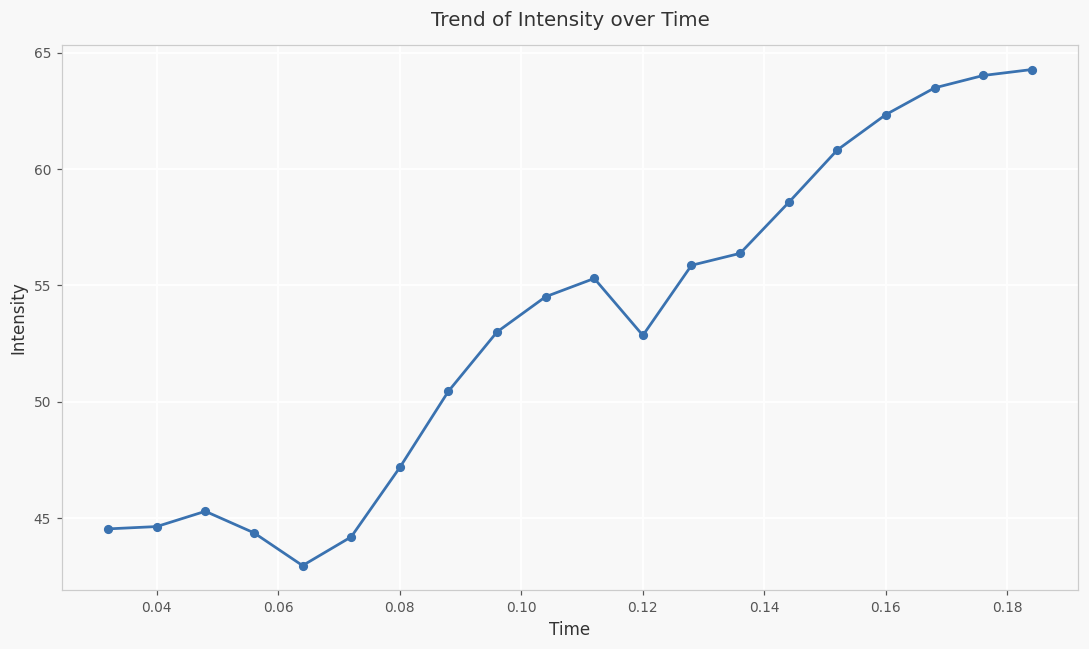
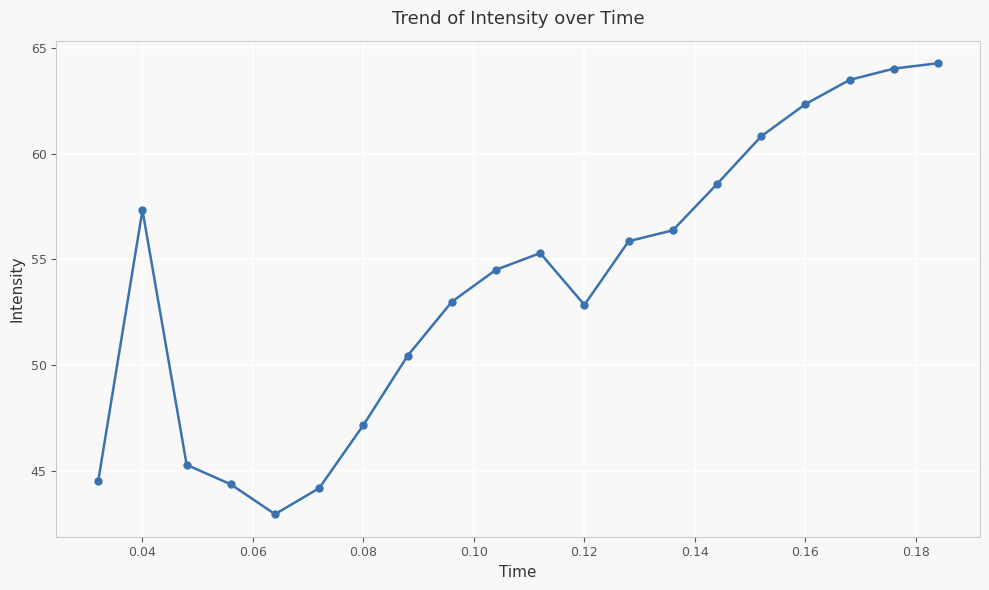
  {
-   "0.04": 44.6,
+   "0.04": 57.3,
    "0.08": 47.2,
    "0.12": 52.9,
    "0.16": 62.3
  }
